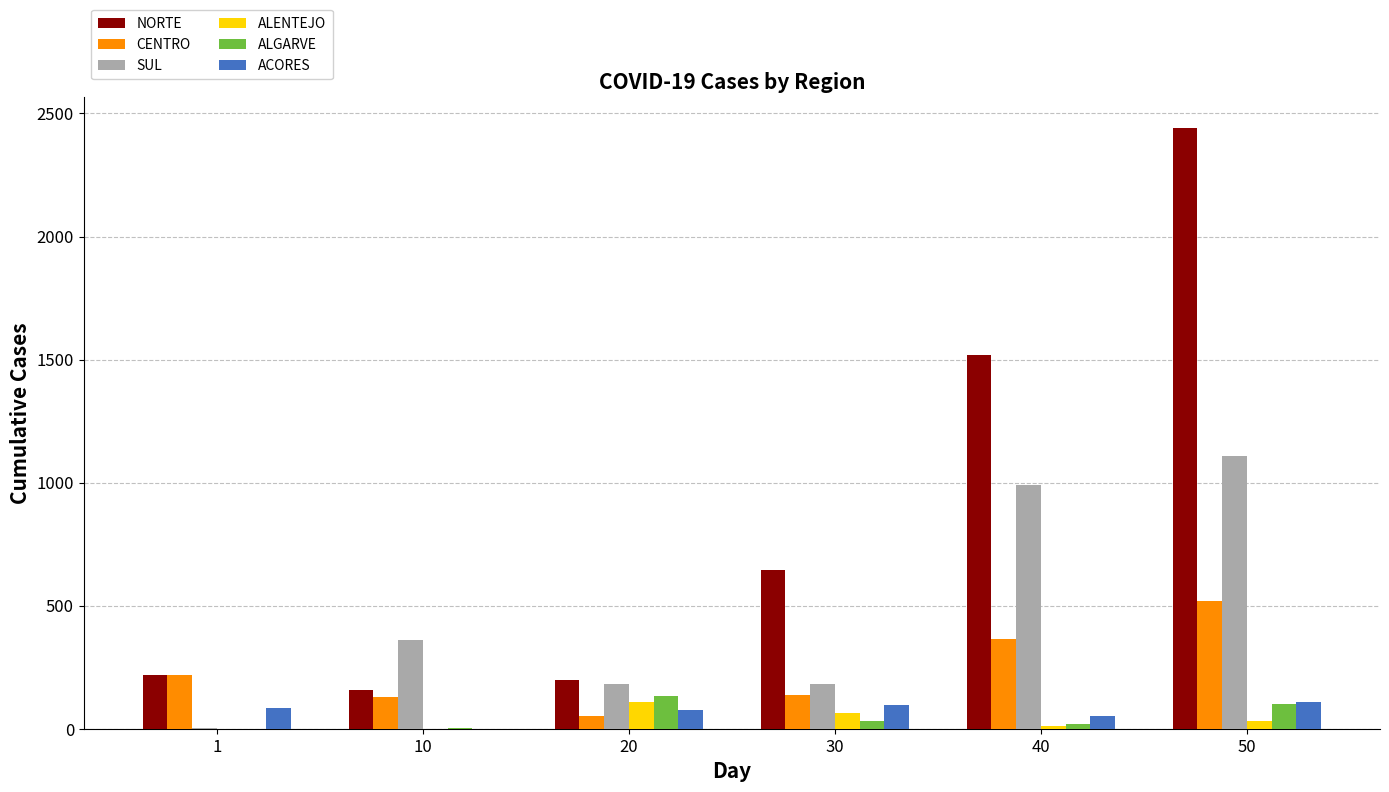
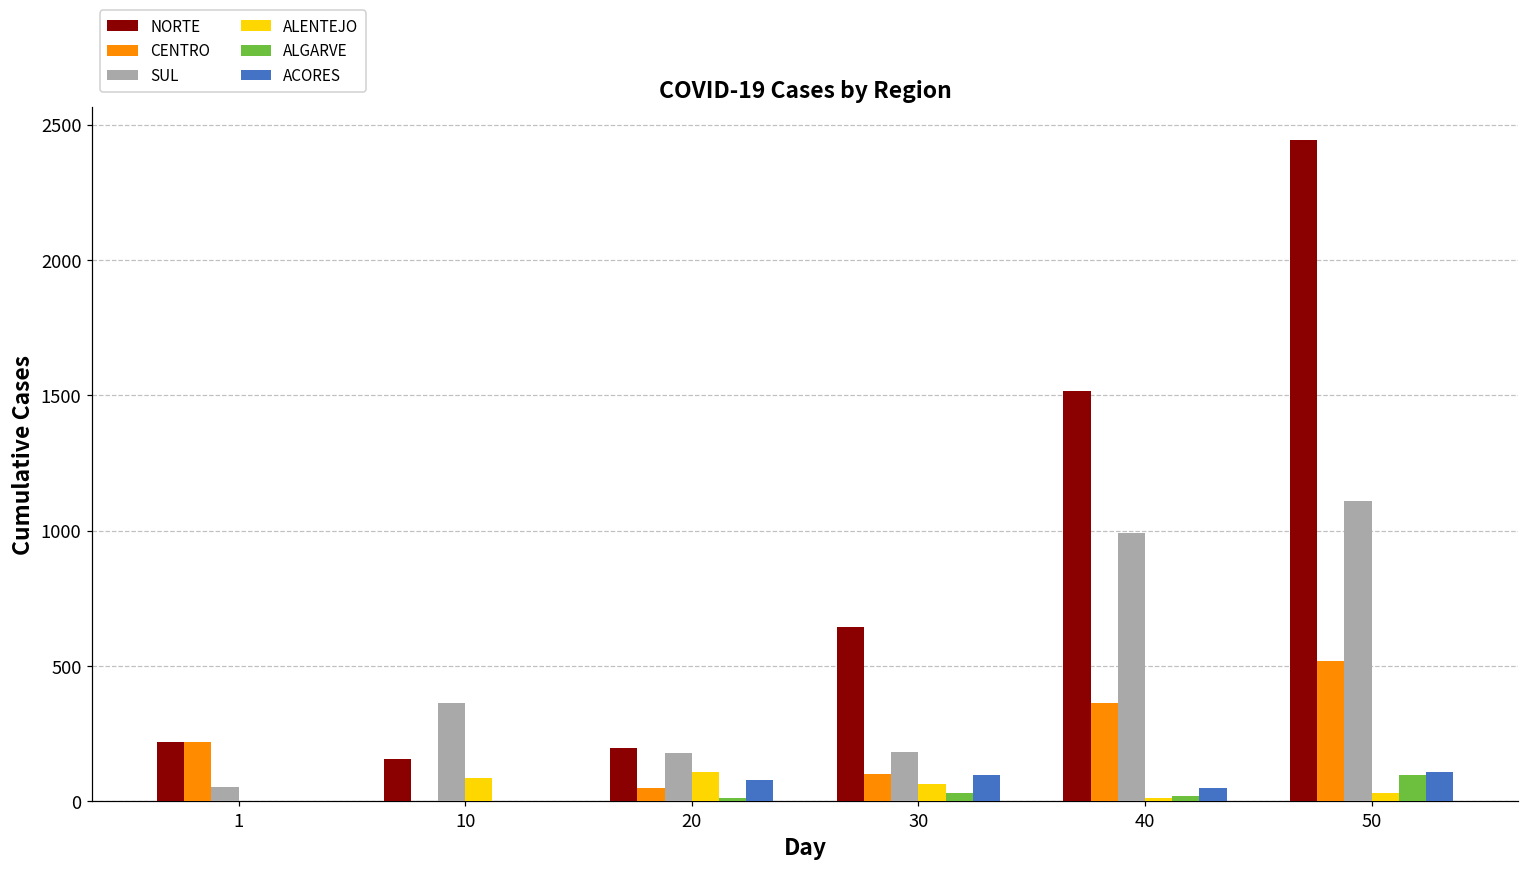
  {
    "NORTE": {
      "1": 220,
      "10": 160,
      "20": 200,
      "30": 640,
      "40": 1520,
      "50": 2440
    },
    "CENTRO": {
      "1": 220,
-     "10": 130,
+     "10": 0,
      "20": 50,
-     "30": 140,
+     "30": 100,
      "40": 370,
      "50": 520
    },
    "SUL": {
-     "1": 0,
+     "1": 60,
      "10": 360,
      "20": 180,
      "30": 180,
      "40": 990,
      "50": 1110
    },
    "ALENTEJO": {
      "1": 0,
-     "10": 0,
+     "10": 90,
      "20": 110,
      "30": 60,
      "40": 10,
      "50": 30
    },
    "ALGARVE": {
      "1": 0,
-     "20": 130,
+     "20": 10,
      "30": 30,
      "40": 20,
      "50": 100
    },
    "ACORES": {
-     "1": 80,
+     "1": 0,
      "10": 0,
      "20": 80,
      "30": 100,
      "40": 50,
      "50": 110
    }
  }
